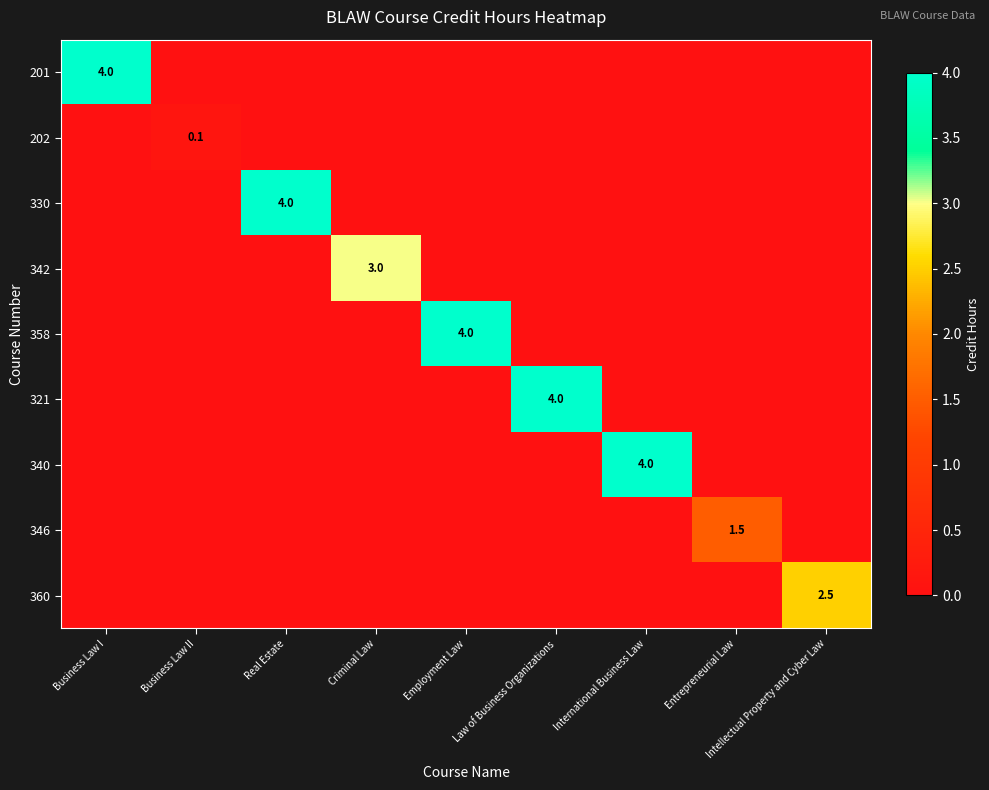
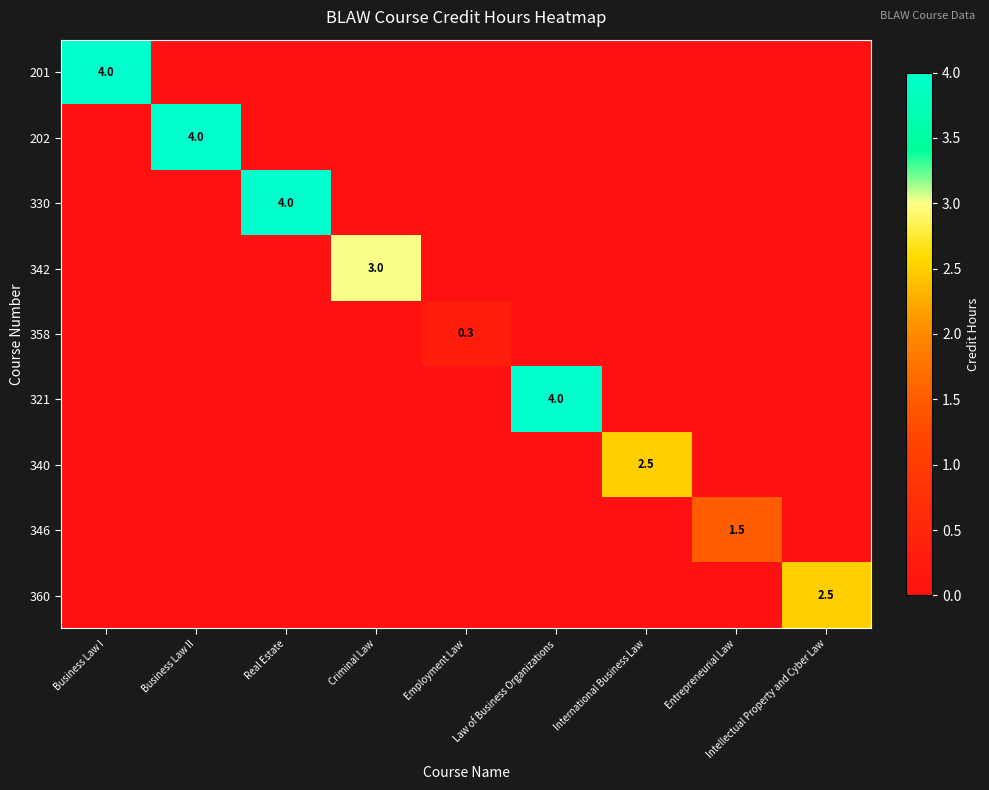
  {
    "201": {
      "Business Law I": 4.0
    },
    "202": {
-     "Business Law II": 0.1
+     "Business Law II": 4.0
    },
    "330": {
      "Real Estate": 4.0
    },
    "342": {
      "Criminal Law": 3.0
    },
    "358": {
-     "Employment Law": 4.0
+     "Employment Law": 0.3
    },
    "321": {
      "Law of Business Organizations": 4.0
    },
    "340": {
-     "International Business Law": 4.0
+     "International Business Law": 2.5
    },
    "346": {
      "Entrepreneurial Law": 1.5
    },
    "360": {
      "Intellectual Property and Cyber Law": 2.5
    }
  }
